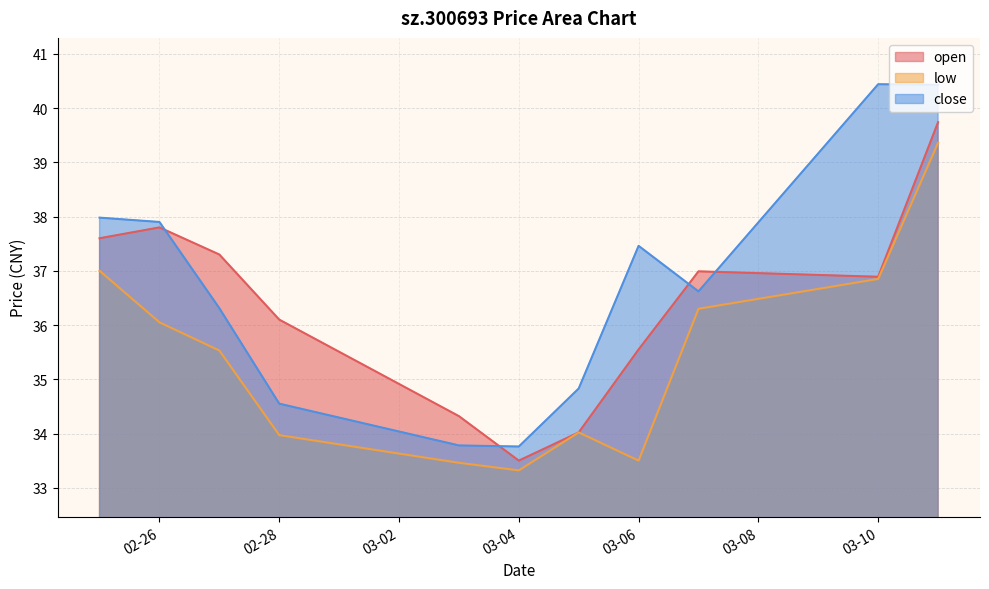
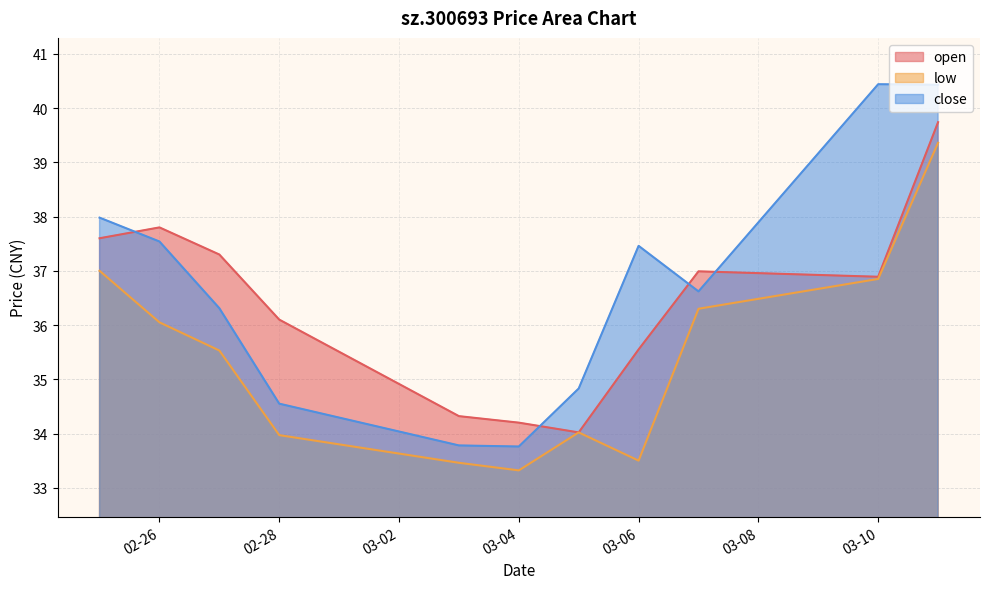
  {
    "open": {
      "02-26": 37.8,
      "02-28": 36.1,
-     "03-04": 33.5,
+     "03-04": 34.2,
      "03-06": 35.6
    },
    "low": {
      "02-26": 36.1,
      "02-28": 34.0,
      "03-04": 33.3,
      "03-06": 33.5
    },
    "close": {
-     "02-26": 37.9,
+     "02-26": 37.5,
      "02-28": 34.6,
      "03-04": 33.8,
      "03-06": 37.5,
      "03-10": 40.4
    }
  }
